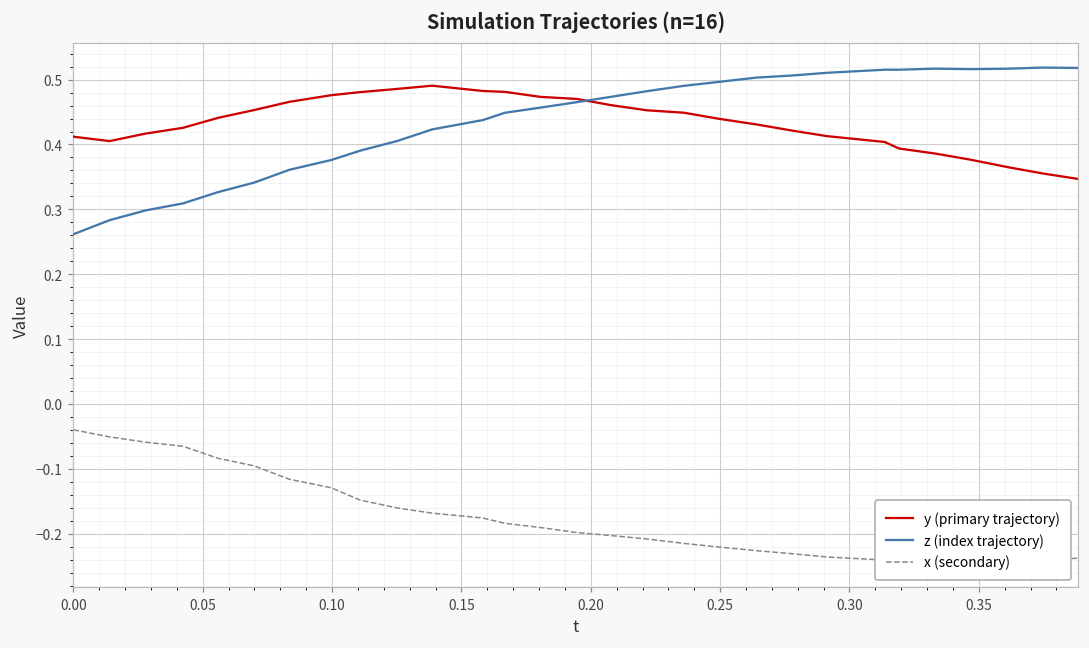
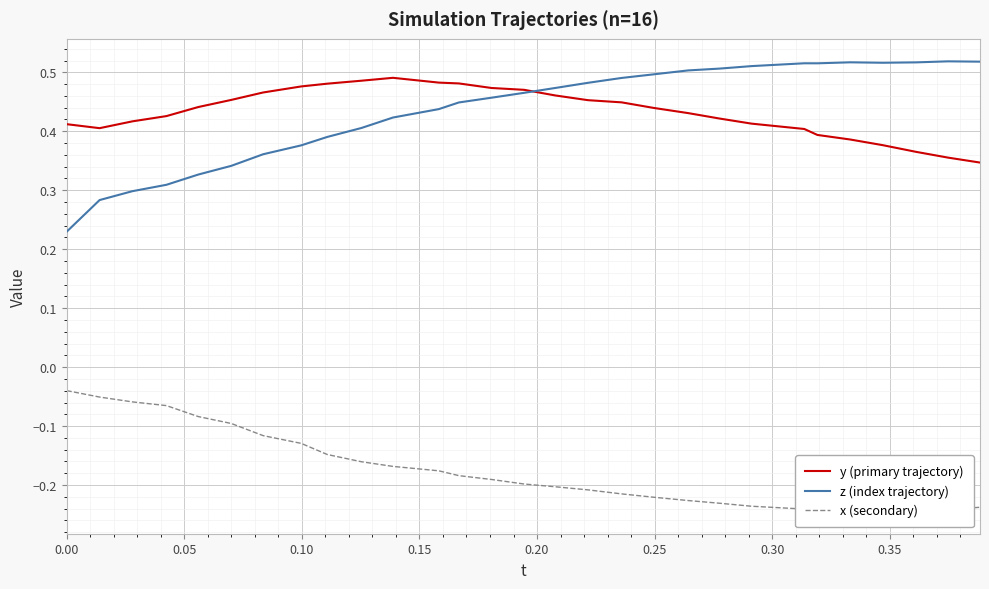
  {
    "y (primary trajectory)": {
      "0.00": 0.41
    },
    "z (index trajectory)": {
-     "0.00": 0.26
+     "0.00": 0.23
    },
    "x (secondary)": {
      "0.00": -0.04
    }
  }
